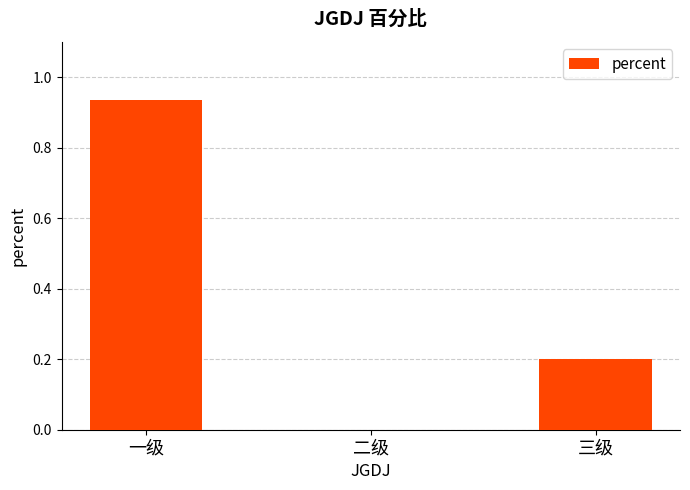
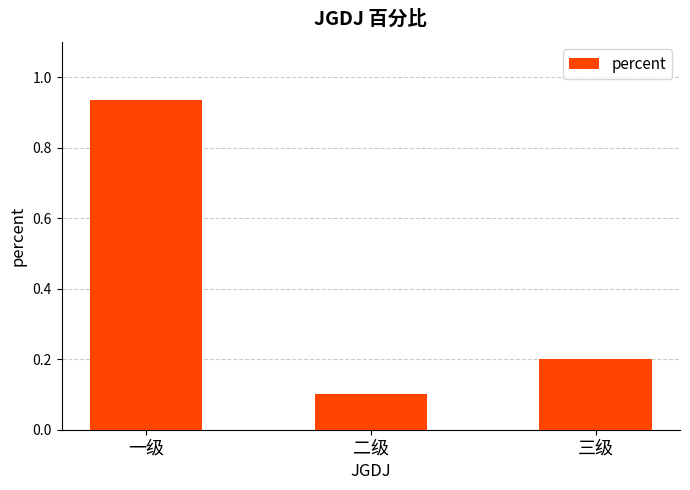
  {
    "一级": 0.94,
-   "二级": 0.0,
+   "二级": 0.1,
    "三级": 0.2
  }
